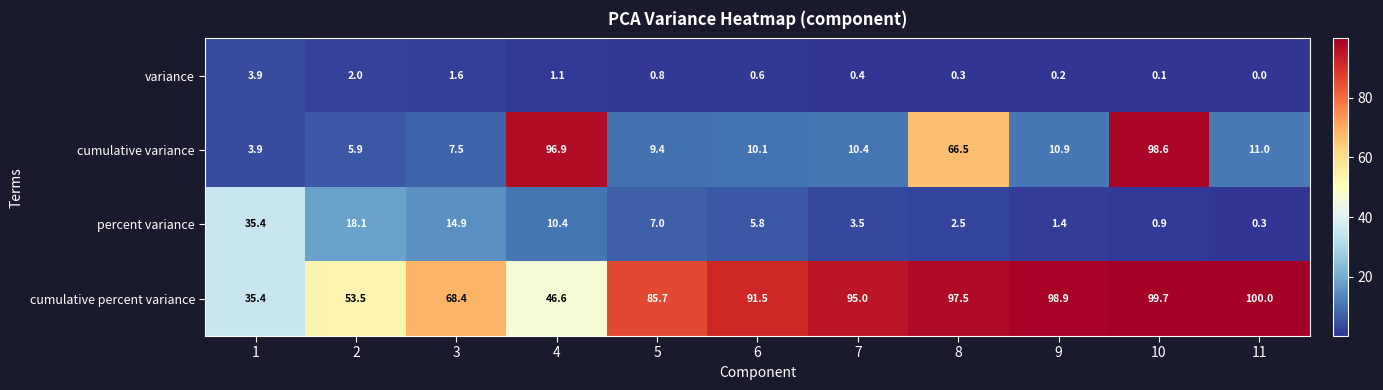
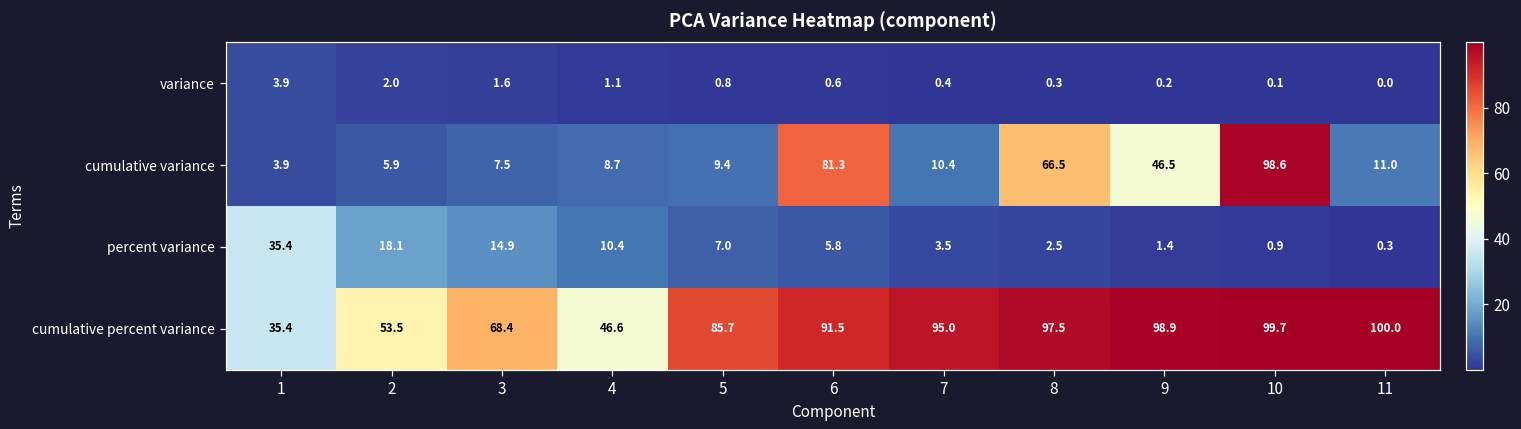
  {
    "variance": {
      "1": 3.9,
      "2": 2.0,
      "3": 1.6,
      "4": 1.1,
      "5": 0.8,
      "6": 0.6,
      "7": 0.4,
      "8": 0.3,
      "9": 0.2,
      "10": 0.1,
      "11": 0.0
    },
    "cumulative variance": {
      "1": 3.9,
      "2": 5.9,
      "3": 7.5,
-     "4": 96.9,
+     "4": 8.7,
      "5": 9.4,
-     "6": 10.1,
+     "6": 81.3,
      "7": 10.4,
      "8": 66.5,
-     "9": 10.9,
+     "9": 46.5,
      "10": 98.6,
      "11": 11.0
    },
    "percent variance": {
      "1": 35.4,
      "2": 18.1,
      "3": 14.9,
      "4": 10.4,
      "5": 7.0,
      "6": 5.8,
      "7": 3.5,
      "8": 2.5,
      "9": 1.4,
      "10": 0.9,
      "11": 0.3
    },
    "cumulative percent variance": {
      "1": 35.4,
      "2": 53.5,
      "3": 68.4,
      "4": 46.6,
      "5": 85.7,
      "6": 91.5,
      "7": 95.0,
      "8": 97.5,
      "9": 98.9,
      "10": 99.7,
      "11": 100.0
    }
  }
